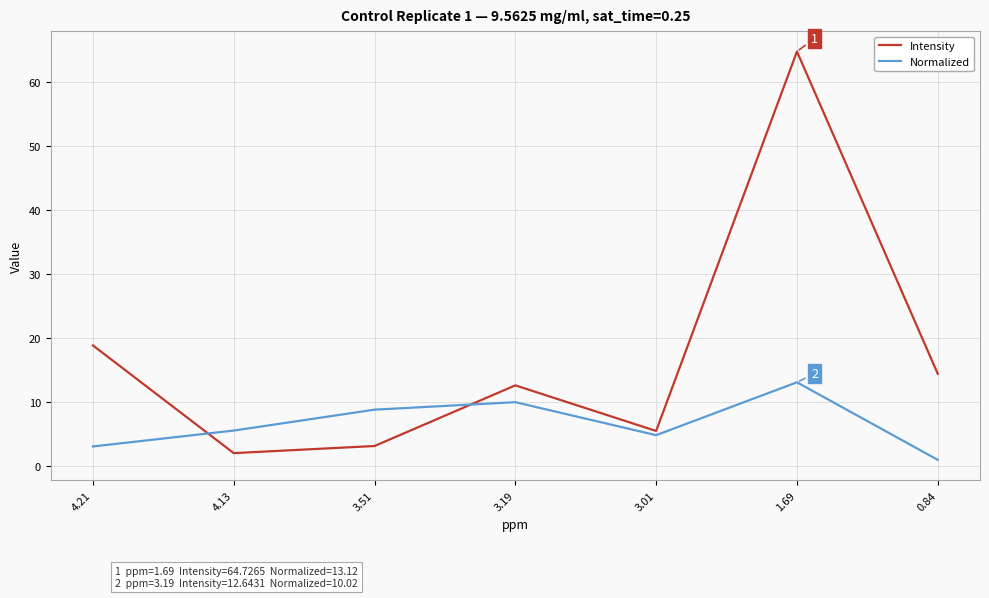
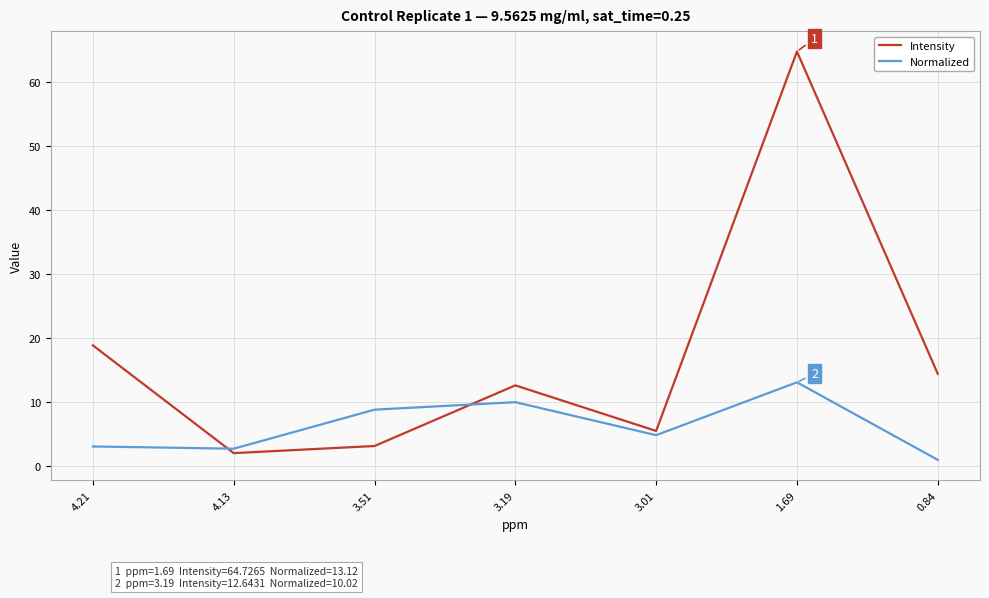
  {
    "Intensity": {
      "4.21": 19,
      "4.13": 2,
      "3.51": 3,
      "3.19": 13,
      "3.01": 6,
      "0.84": 14
    },
    "Normalized": {
      "4.21": 3,
-     "4.13": 6,
+     "4.13": 3,
      "3.51": 9,
      "3.19": 10,
      "3.01": 5,
      "0.84": 1
    }
  }
